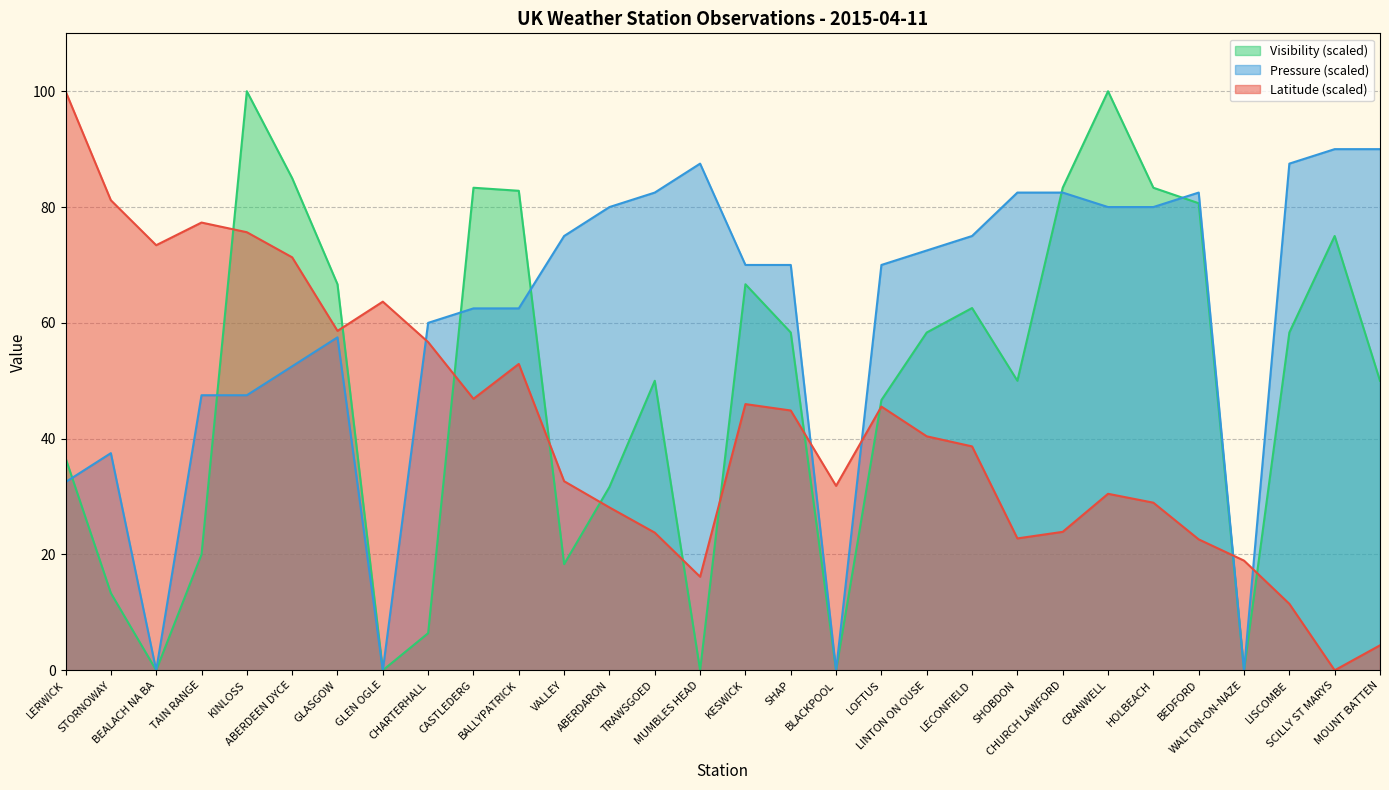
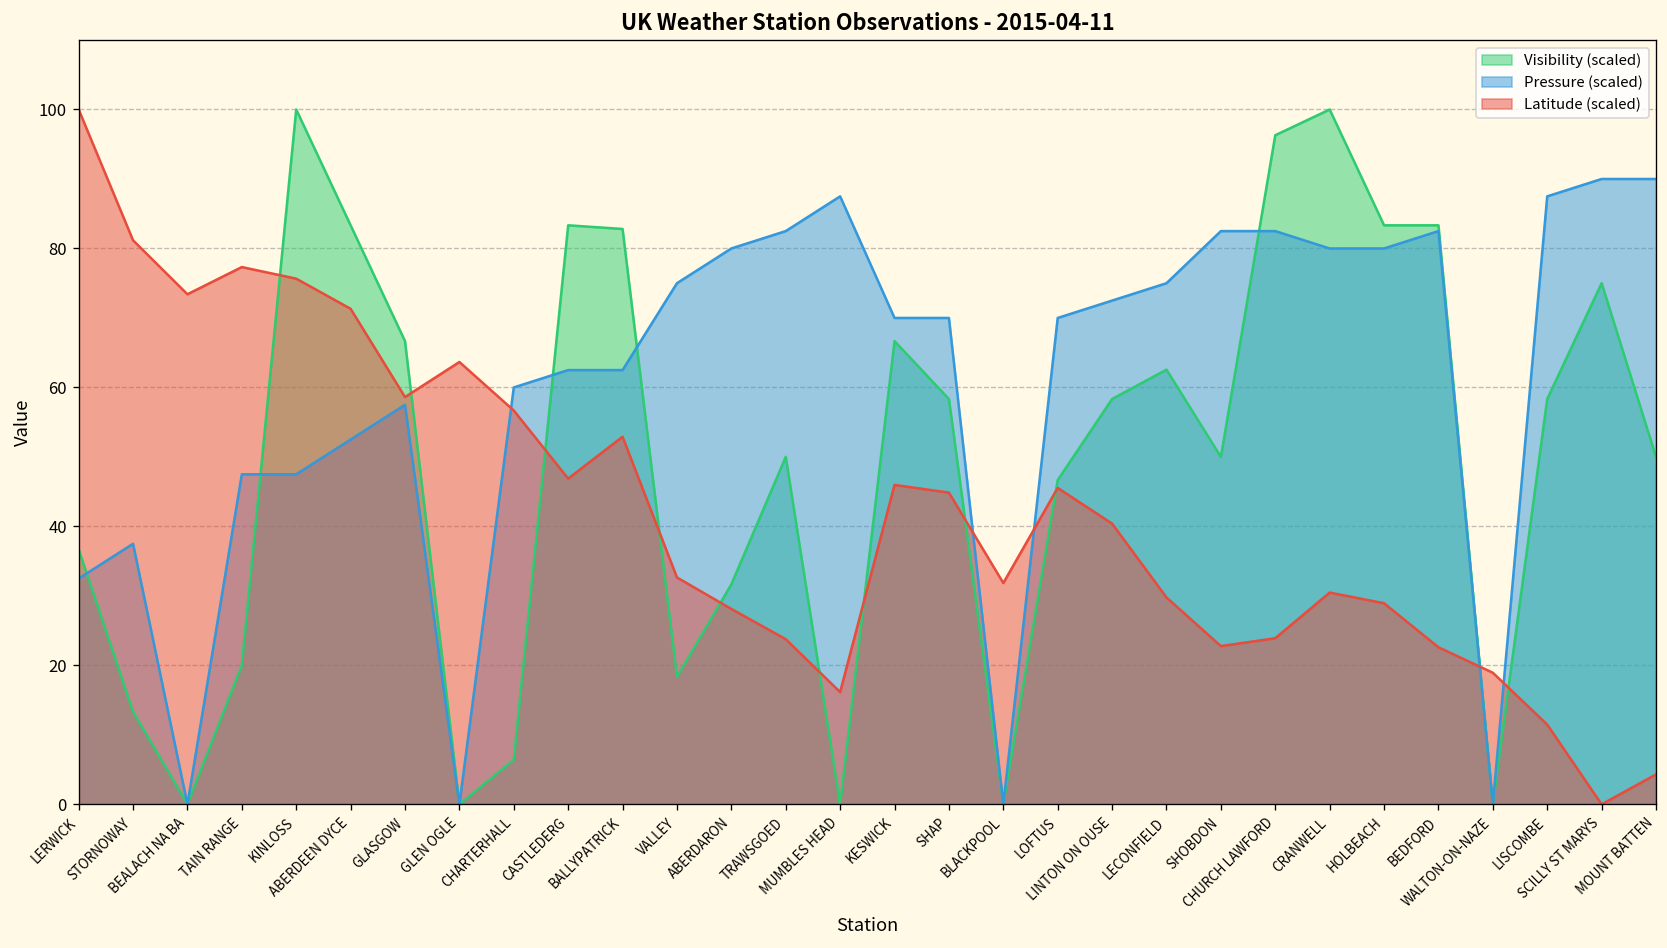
  {
    "Visibility (scaled)": {
      "LERWICK": 37,
      "STORNOWAY": 13,
      "TAIN RANGE": 20,
      "KINLOSS": 100,
-     "ABERDEEN DYCE": 85,
+     "ABERDEEN DYCE": 83,
      "GLASGOW": 67,
      "CHARTERHALL": 6,
      "CASTLEDERG": 83,
      "BALLYPATRICK": 83,
      "VALLEY": 18,
      "ABERDARON": 32,
      "TRAWSGOED": 50,
      "MUMBLES HEAD": 0,
      "KESWICK": 67,
      "SHAP": 58,
      "LOFTUS": 47,
      "LINTON ON OUSE": 58,
      "LECONFIELD": 63,
      "SHOBDON": 50,
-     "CHURCH LAWFORD": 83,
+     "CHURCH LAWFORD": 96,
      "CRANWELL": 100,
      "HOLBEACH": 83,
-     "BEDFORD": 81,
+     "BEDFORD": 83,
      "LISCOMBE": 58,
      "SCILLY ST MARYS": 75,
      "MOUNT BATTEN": 50
    },
    "Pressure (scaled)": {
      "LERWICK": 33,
      "STORNOWAY": 38,
      "TAIN RANGE": 48,
      "KINLOSS": 48,
      "ABERDEEN DYCE": 53,
      "GLASGOW": 57,
      "CHARTERHALL": 60,
      "CASTLEDERG": 63,
      "BALLYPATRICK": 63,
      "VALLEY": 75,
      "ABERDARON": 80,
      "TRAWSGOED": 83,
      "MUMBLES HEAD": 88,
      "KESWICK": 70,
      "SHAP": 70,
      "LOFTUS": 70,
      "LINTON ON OUSE": 73,
      "LECONFIELD": 75,
      "SHOBDON": 83,
      "CHURCH LAWFORD": 83,
      "CRANWELL": 80,
      "HOLBEACH": 80,
      "BEDFORD": 83,
      "LISCOMBE": 88,
      "SCILLY ST MARYS": 90,
      "MOUNT BATTEN": 90
    },
    "Latitude (scaled)": {
      "LERWICK": 100,
      "STORNOWAY": 81,
      "BEALACH NA BA": 73,
      "TAIN RANGE": 77,
      "KINLOSS": 76,
      "ABERDEEN DYCE": 71,
      "GLASGOW": 59,
      "GLEN OGLE": 64,
      "CHARTERHALL": 57,
      "CASTLEDERG": 47,
      "BALLYPATRICK": 53,
      "VALLEY": 33,
      "ABERDARON": 28,
      "TRAWSGOED": 24,
      "MUMBLES HEAD": 16,
      "KESWICK": 46,
      "SHAP": 45,
      "BLACKPOOL": 32,
      "LOFTUS": 46,
      "LINTON ON OUSE": 40,
-     "LECONFIELD": 39,
+     "LECONFIELD": 30,
      "SHOBDON": 23,
      "CHURCH LAWFORD": 24,
      "CRANWELL": 30,
      "HOLBEACH": 29,
      "BEDFORD": 23,
      "WALTON-ON-NAZE": 19,
      "LISCOMBE": 11,
      "SCILLY ST MARYS": 0,
      "MOUNT BATTEN": 4
    }
  }
